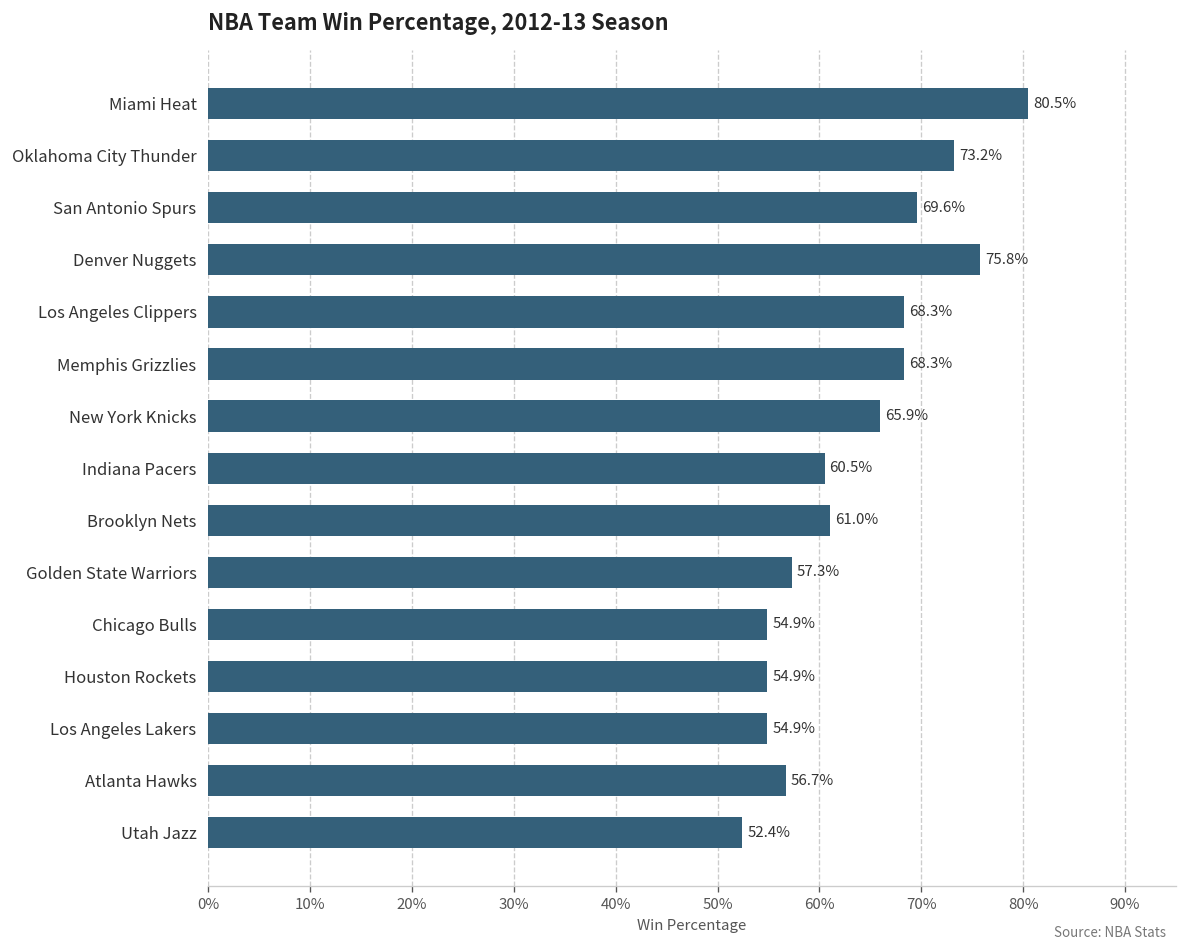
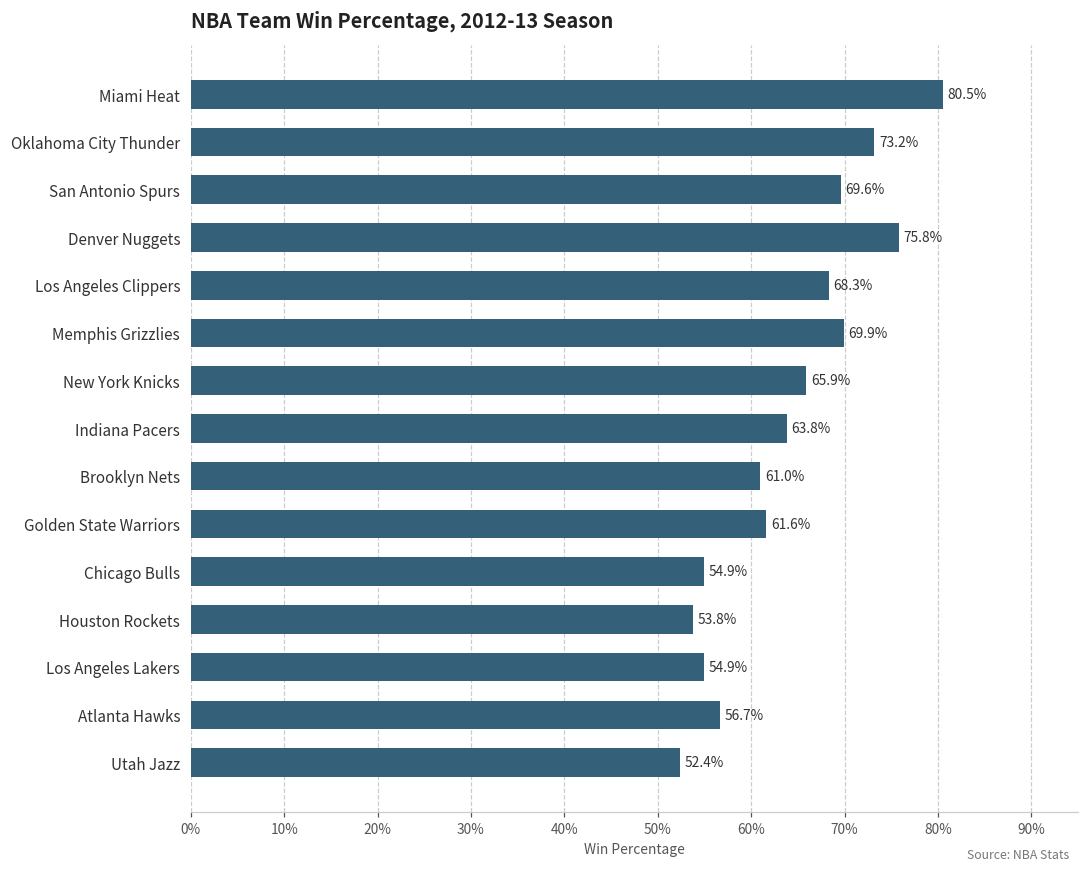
  {
    "Miami Heat": "80.5%",
    "Oklahoma City Thunder": "73.2%",
    "San Antonio Spurs": "69.6%",
    "Denver Nuggets": "75.8%",
    "Los Angeles Clippers": "68.3%",
-   "Memphis Grizzlies": "68.3%",
+   "Memphis Grizzlies": "69.9%",
    "New York Knicks": "65.9%",
-   "Indiana Pacers": "60.5%",
+   "Indiana Pacers": "63.8%",
    "Brooklyn Nets": "61.0%",
-   "Golden State Warriors": "57.3%",
+   "Golden State Warriors": "61.6%",
    "Chicago Bulls": "54.9%",
-   "Houston Rockets": "54.9%",
+   "Houston Rockets": "53.8%",
    "Los Angeles Lakers": "54.9%",
    "Atlanta Hawks": "56.7%",
    "Utah Jazz": "52.4%"
  }
